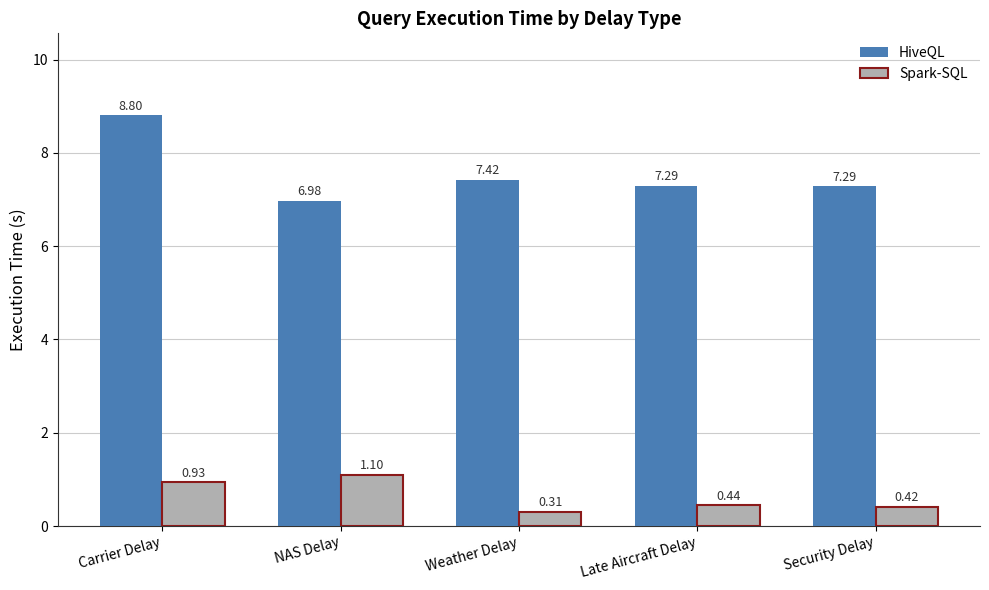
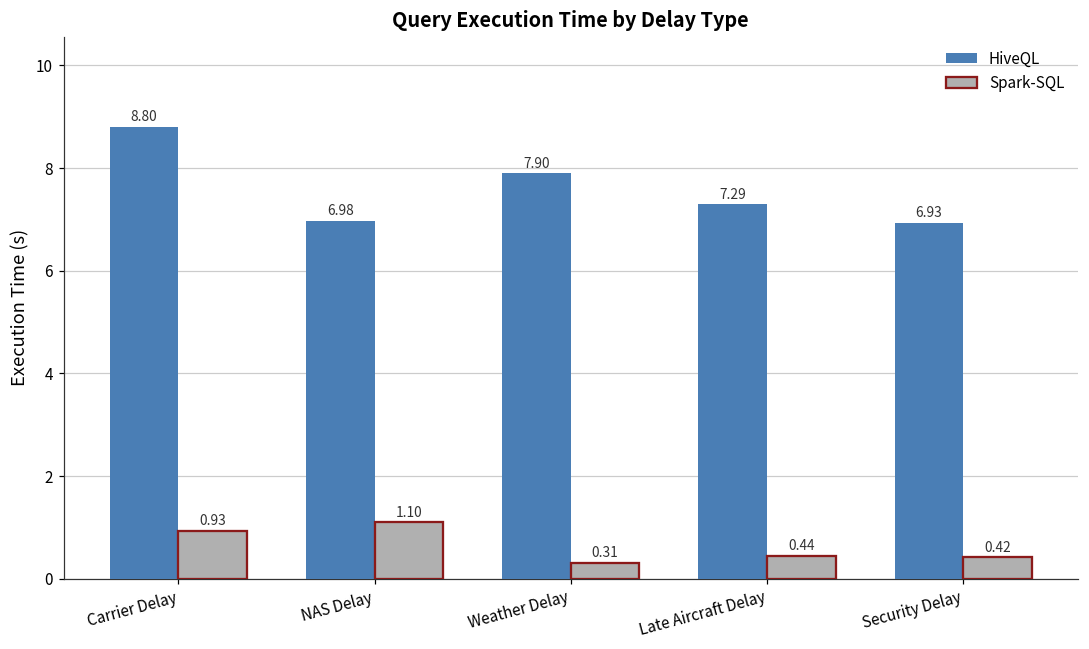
  {
    "HiveQL": {
      "Carrier Delay": 8.80,
      "NAS Delay": 6.98,
-     "Weather Delay": 7.42,
+     "Weather Delay": 7.90,
      "Late Aircraft Delay": 7.29,
-     "Security Delay": 7.29
+     "Security Delay": 6.93
    },
    "Spark-SQL": {
      "Carrier Delay": 0.93,
      "NAS Delay": 1.10,
      "Weather Delay": 0.31,
      "Late Aircraft Delay": 0.44,
      "Security Delay": 0.42
    }
  }
